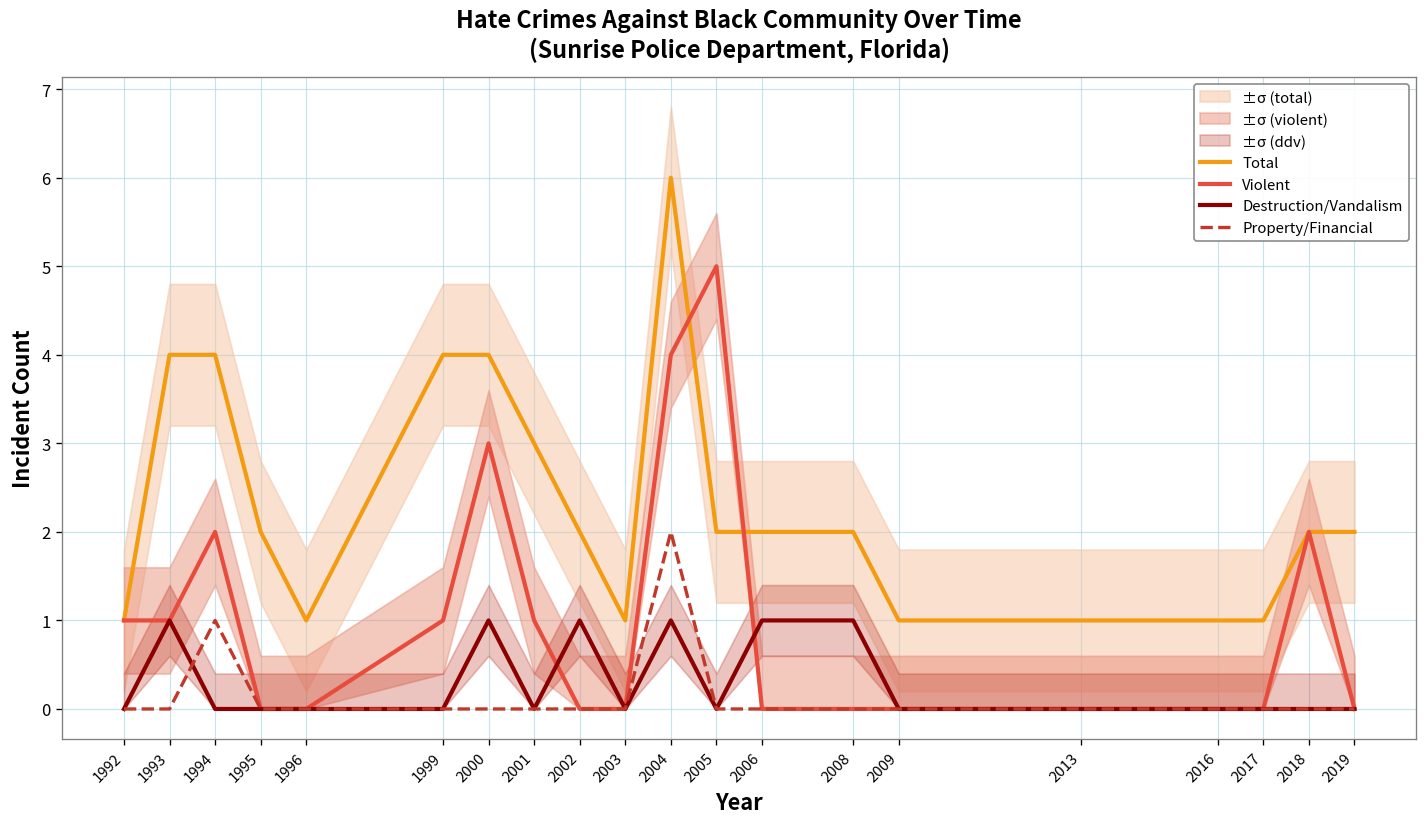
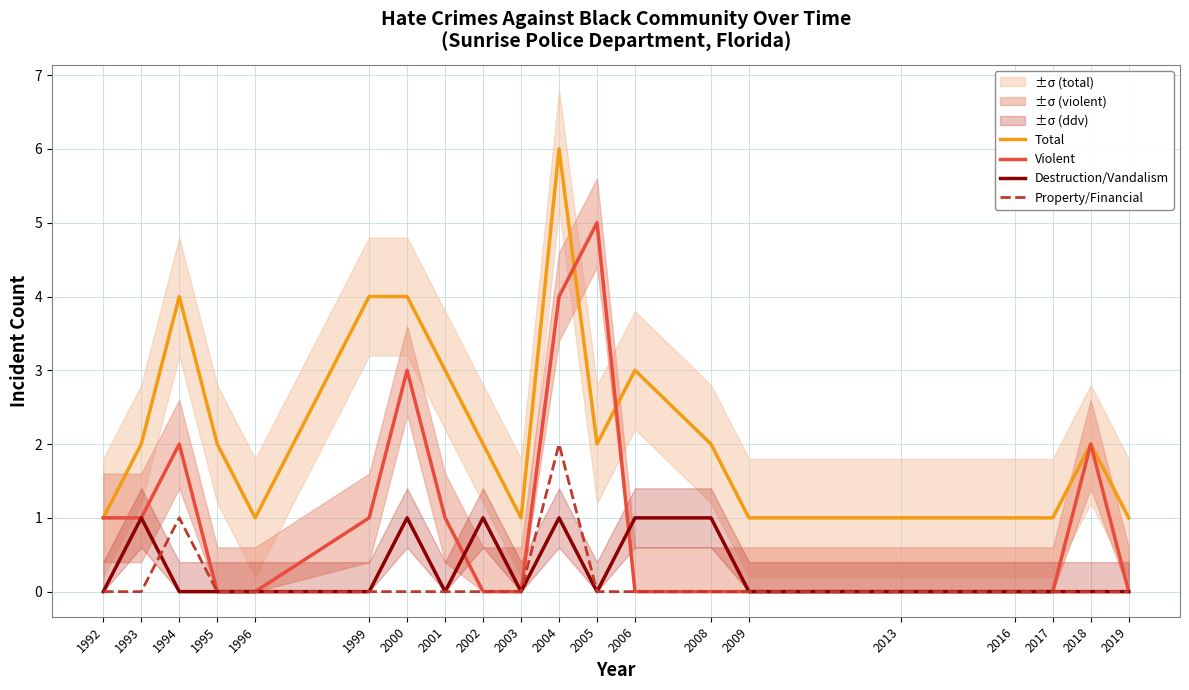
  {
    "Total": {
-     "1993": 4,
+     "1993": 2,
      "1994": 4,
      "1995": 2,
      "1996": 1,
      "1999": 4,
      "2000": 4,
      "2001": 3,
      "2002": 2,
      "2003": 1,
      "2004": 6,
      "2005": 2,
-     "2006": 2,
+     "2006": 3,
      "2008": 2,
      "2009": 1,
      "2013": 1,
      "2016": 1,
      "2017": 1,
-     "2019": 2
+     "2019": 1
    },
    "Destruction/Vandalism": {
      "1994": 0,
      "2000": 1,
      "2002": 1,
      "2004": 1,
      "2006": 1,
      "2008": 1
    }
  }
